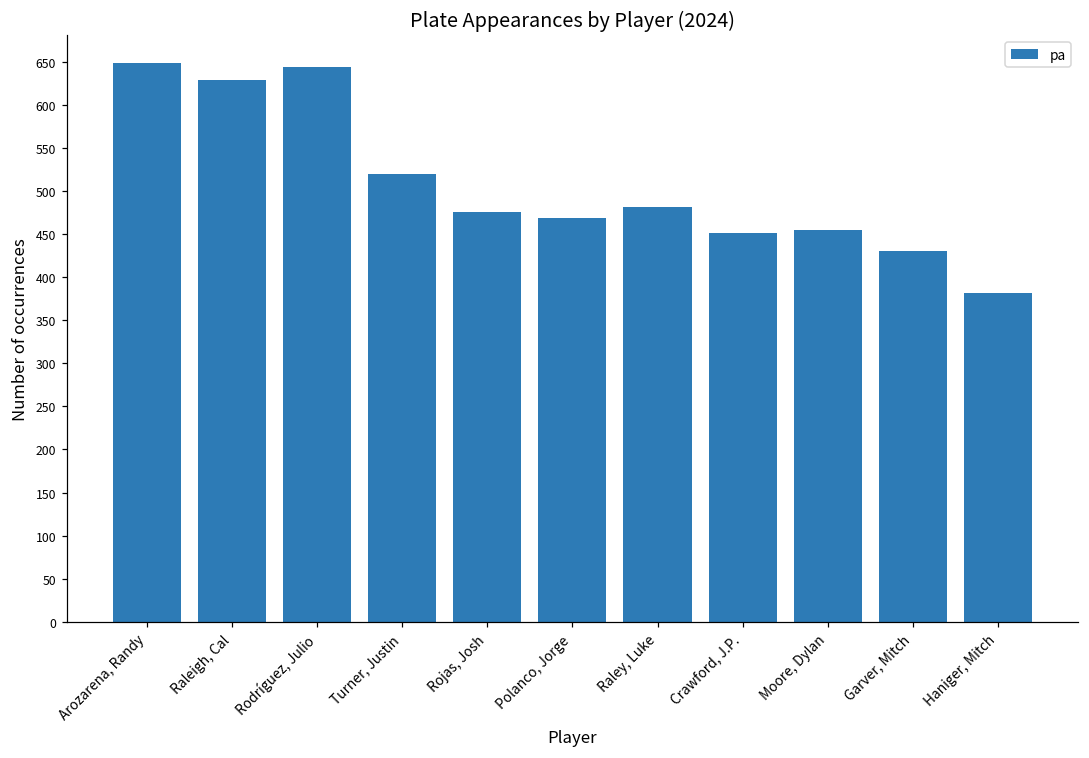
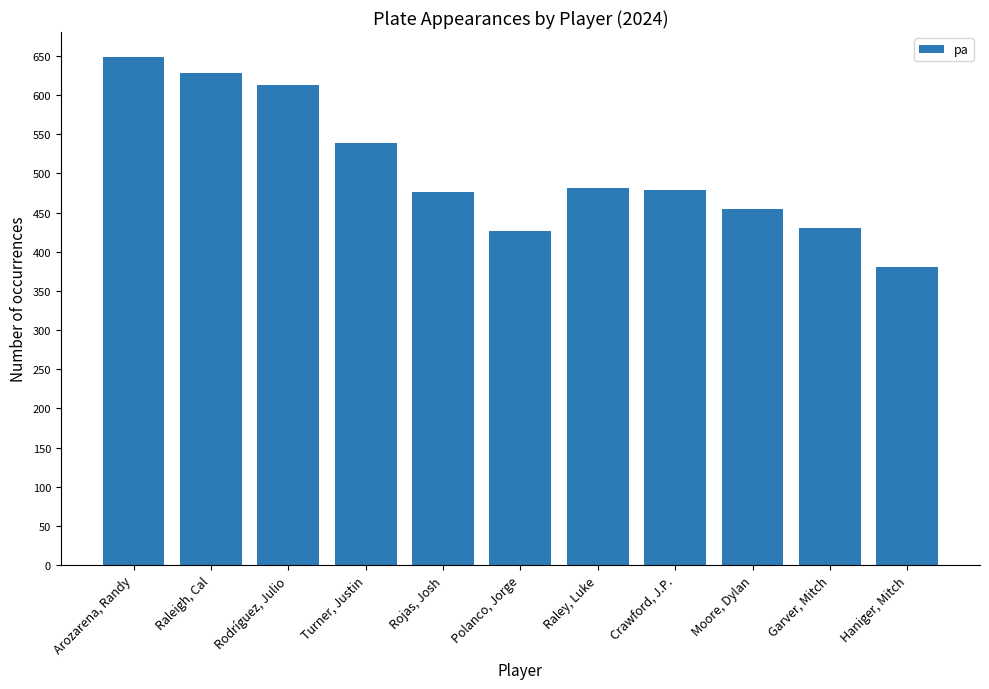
  {
    "Arozarena, Randy": 650,
    "Raleigh, Cal": 630,
-   "Rodríguez, Julio": 640,
-   "Turner, Justin": 520,
+   "Rodríguez, Julio": 610,
+   "Turner, Justin": 540,
    "Rojas, Josh": 480,
-   "Polanco, Jorge": 470,
+   "Polanco, Jorge": 430,
    "Raley, Luke": 480,
-   "Crawford, J.P.": 450,
+   "Crawford, J.P.": 480,
    "Moore, Dylan": 460,
    "Garver, Mitch": 430,
    "Haniger, Mitch": 380
  }
